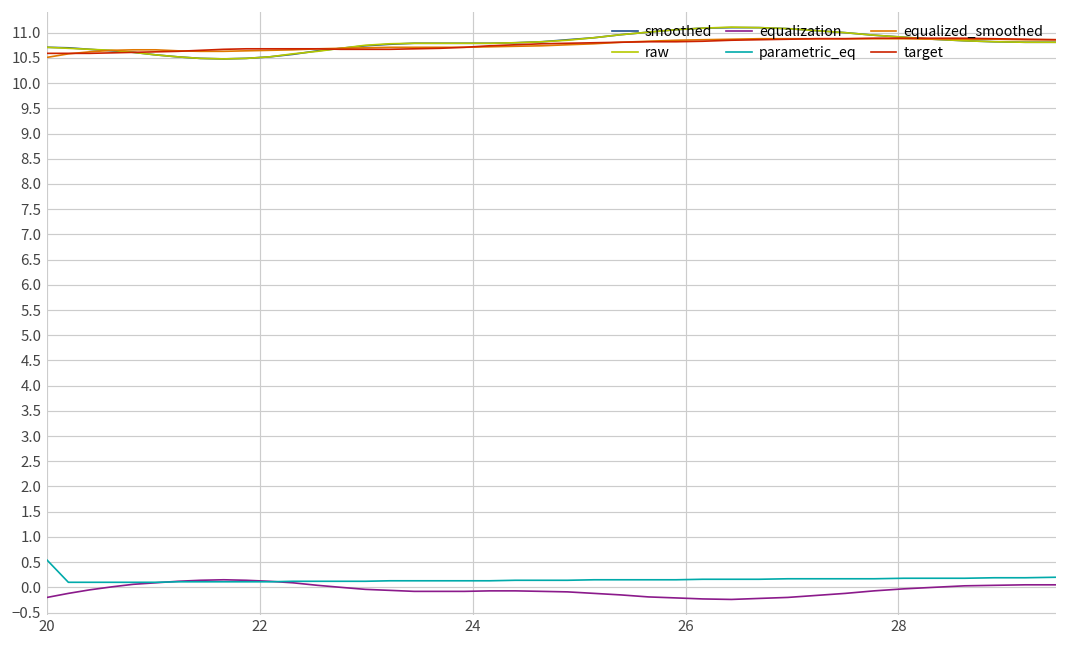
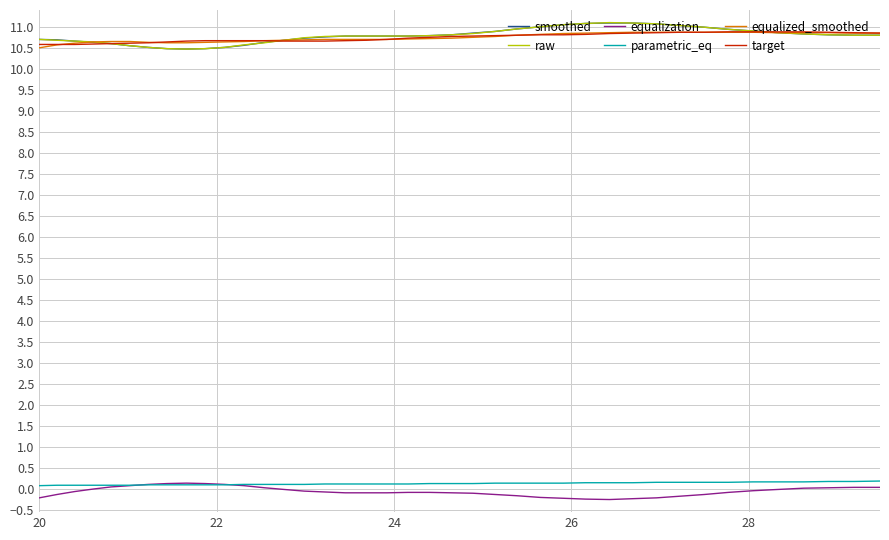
  {
    "equalization": {
      "20": -0.2
    },
    "parametric_eq": {
-     "20": 0.5
+     "20": 0.1
    },
    "equalized_smoothed": {
      "20": 10.5
    },
    "target": {
      "20": 10.6
    }
  }
